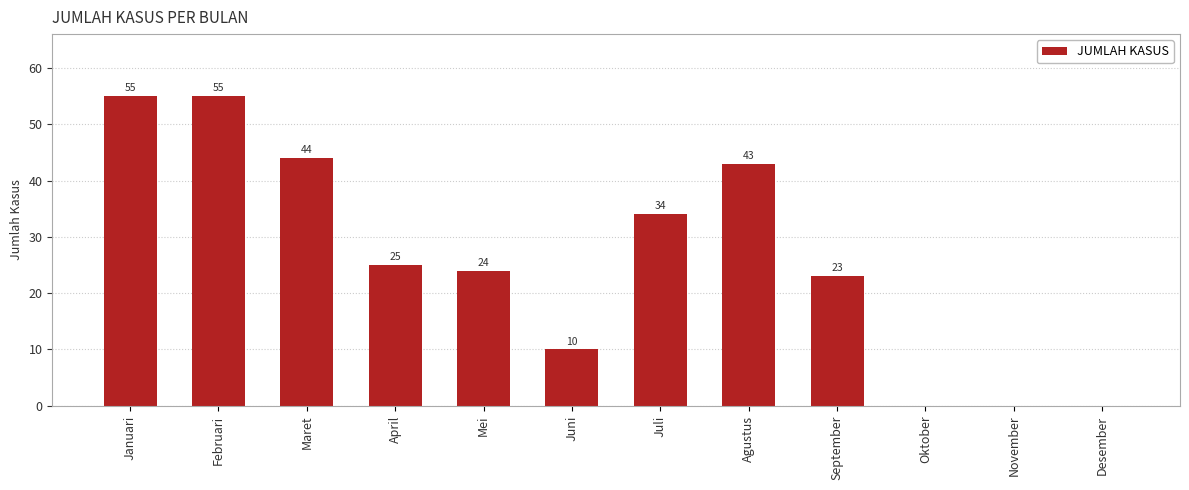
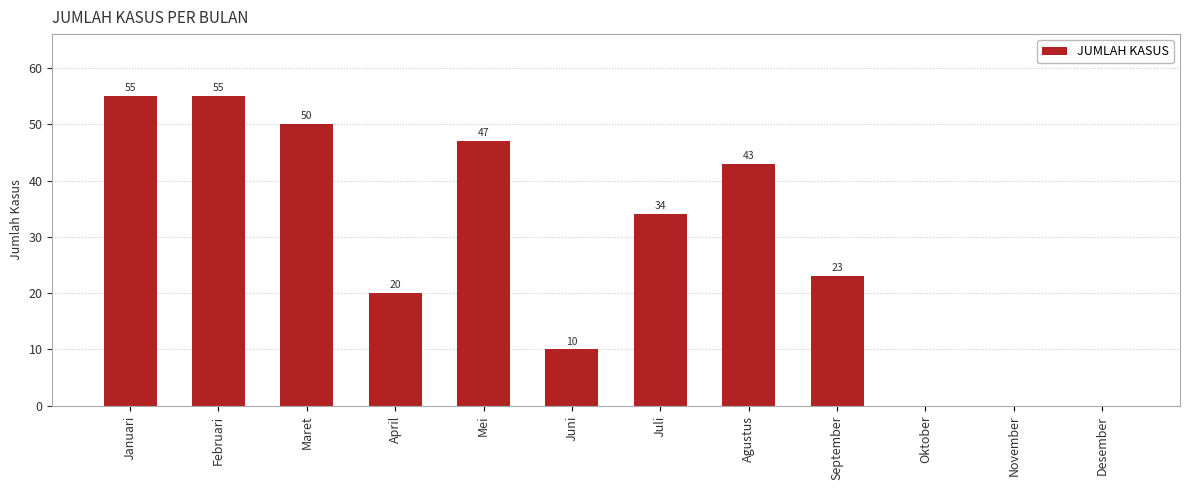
  {
    "Januari": 55,
    "Februari": 55,
-   "Maret": 44,
-   "April": 25,
-   "Mei": 24,
+   "Maret": 50,
+   "April": 20,
+   "Mei": 47,
    "Juni": 10,
    "Juli": 34,
    "Agustus": 43,
    "September": 23
  }
